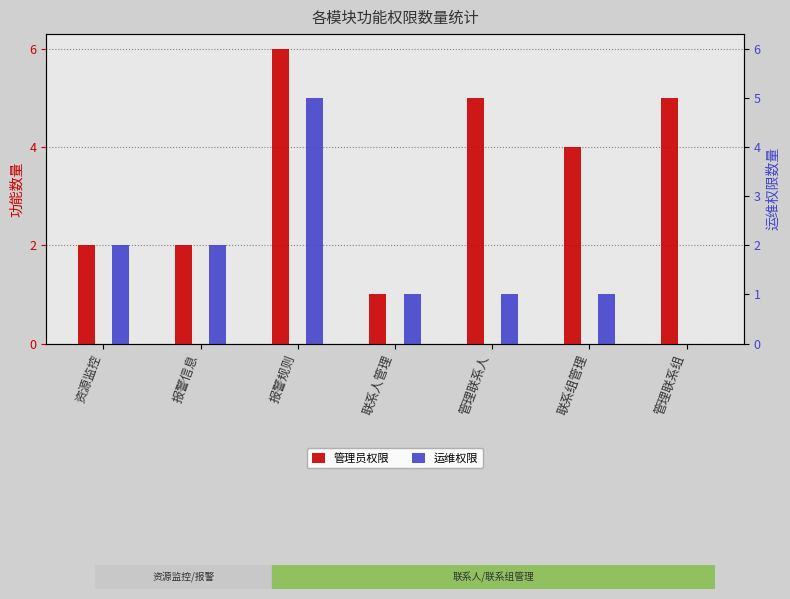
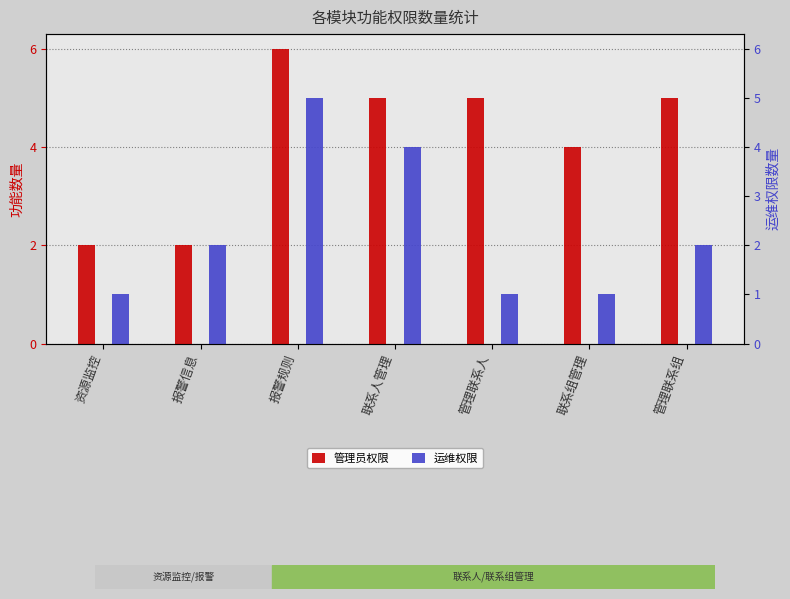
  {
    "管理员权限": {
      "资源监控": 2,
      "报警信息": 2,
      "报警规则": 6,
-     "联系人管理": 1,
+     "联系人管理": 5,
      "管理联系人": 5,
      "联系组管理": 4,
      "管理联系组": 5
    },
    "运维权限": {
-     "资源监控": 2,
+     "资源监控": 1,
      "报警信息": 2,
      "报警规则": 5,
-     "联系人管理": 1,
+     "联系人管理": 4,
      "管理联系人": 1,
      "联系组管理": 1,
-     "管理联系组": 0
+     "管理联系组": 2
    }
  }
